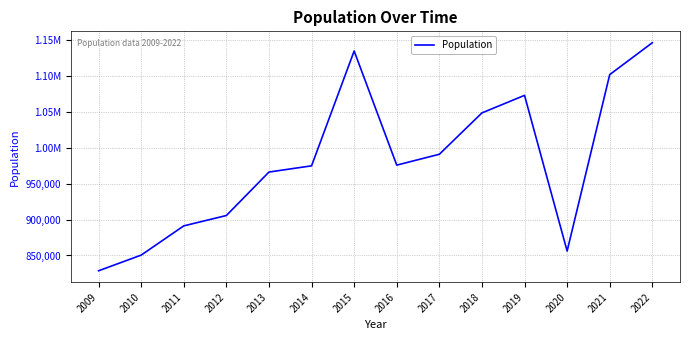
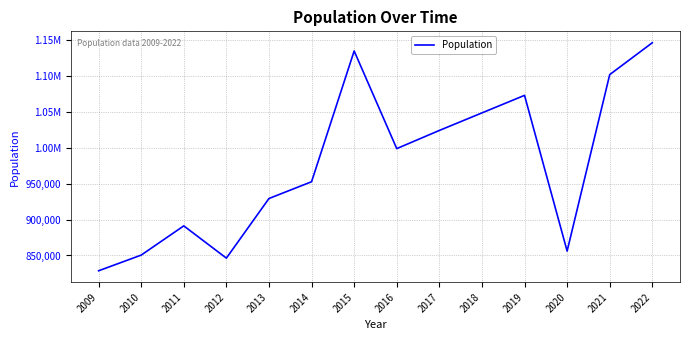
  {
    "2009": "830,000",
    "2010": "850,000",
    "2011": "890,000",
-   "2012": "910,000",
-   "2013": "970,000",
-   "2014": "970,000",
+   "2012": "850,000",
+   "2013": "930,000",
+   "2014": "950,000",
    "2015": "1,130,000",
-   "2016": "980,000",
-   "2017": "990,000",
+   "2016": "1,000,000",
+   "2017": "1,020,000",
    "2018": "1,050,000",
    "2019": "1,070,000",
    "2020": "860,000",
    "2021": "1,100,000",
    "2022": "1,150,000"
  }
